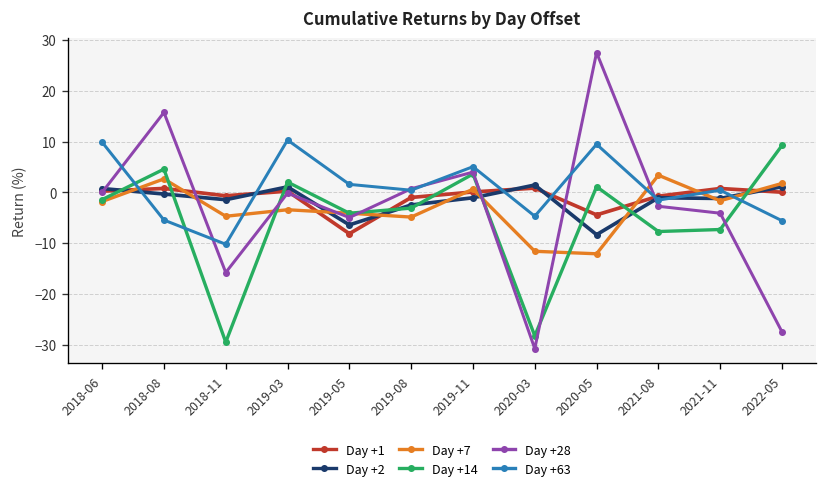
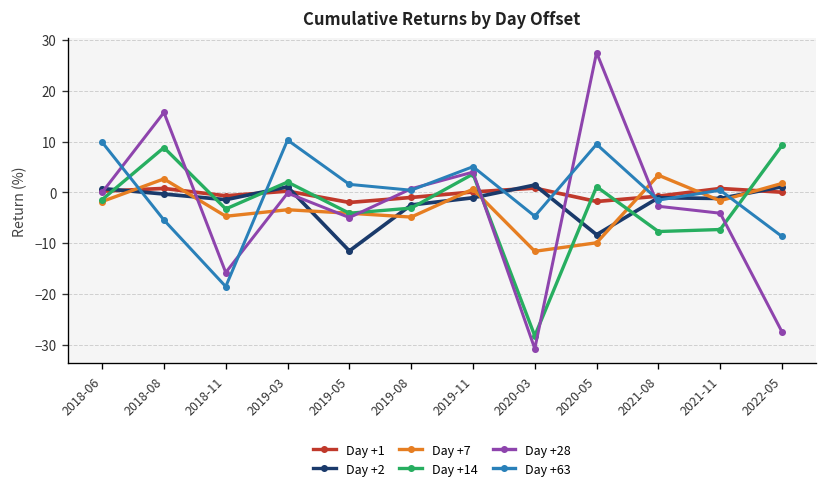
  {
    "Day +1": {
      "2018-08": 1,
      "2018-11": -1,
-     "2019-05": -8,
+     "2019-05": -2,
      "2019-08": -1,
      "2020-03": 1,
-     "2020-05": -4,
+     "2020-05": -2,
      "2022-05": 0
    },
    "Day +2": {
      "2018-08": 0,
      "2018-11": -1,
      "2019-03": 1,
-     "2019-05": -6,
+     "2019-05": -12,
      "2019-08": -2,
      "2019-11": -1,
      "2020-03": 1,
      "2020-05": -8,
      "2022-05": 1
    },
    "Day +7": {
      "2018-08": 3,
      "2018-11": -5,
      "2019-03": -3,
      "2019-08": -5,
      "2020-03": -12,
-     "2020-05": -12,
+     "2020-05": -10,
      "2021-08": 3,
      "2022-05": 2
    },
    "Day +14": {
-     "2018-08": 5,
-     "2018-11": -29,
+     "2018-08": 9,
+     "2018-11": -3,
      "2019-03": 2,
      "2019-08": -3,
      "2020-03": -28,
      "2020-05": 1,
      "2021-08": -8,
      "2021-11": -7,
      "2022-05": 9
    },
    "Day +28": {
      "2018-08": 16,
      "2018-11": -16,
      "2019-05": -5,
      "2020-03": -31,
      "2020-05": 28,
      "2021-08": -3,
      "2021-11": -4,
      "2022-05": -27
    },
    "Day +63": {
      "2018-06": 10,
      "2018-08": -5,
-     "2018-11": -10,
+     "2018-11": -19,
      "2019-03": 10,
      "2019-05": 2,
      "2019-11": 5,
      "2020-03": -5,
      "2020-05": 9,
-     "2022-05": -6
+     "2022-05": -9
    }
  }
